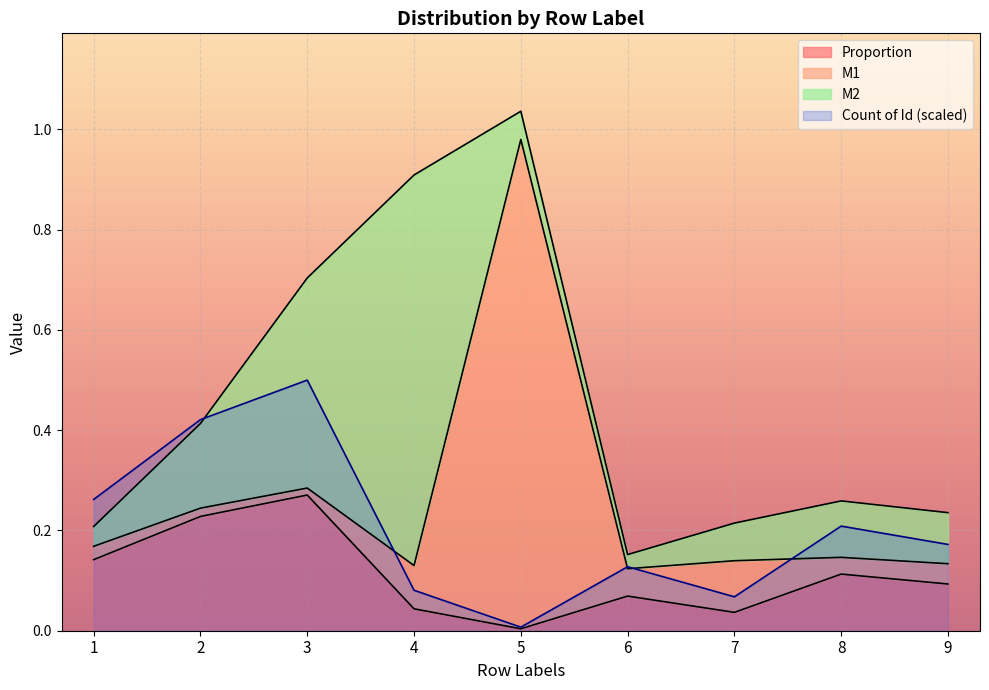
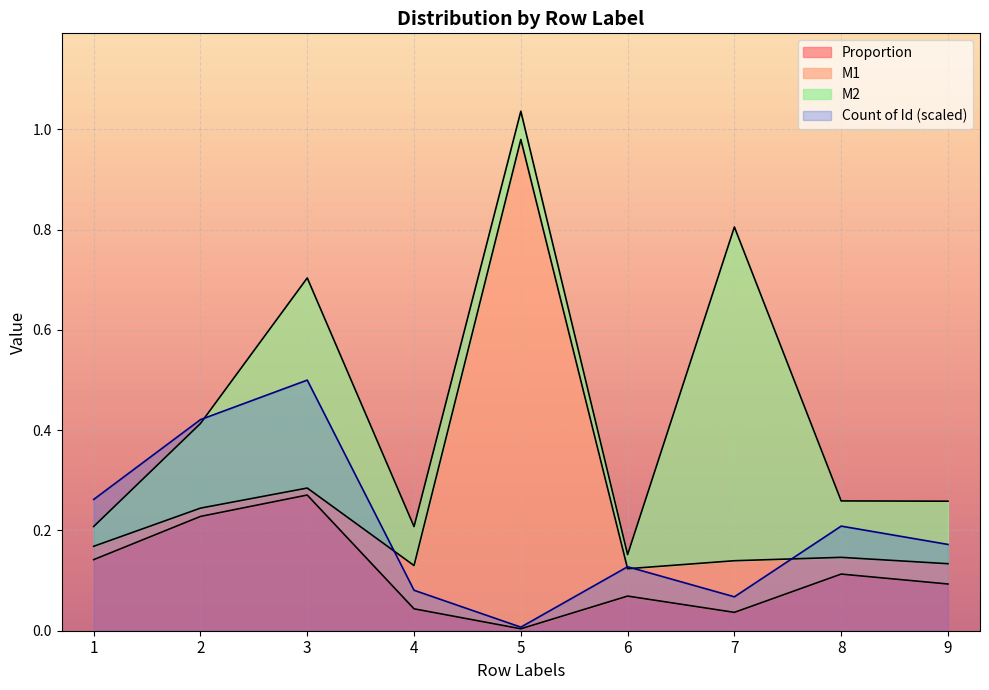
  {
    "M2": {
      "1": 0.04,
      "2": 0.17,
      "3": 0.42,
-     "4": 0.78,
+     "4": 0.08,
      "5": 0.06,
      "6": 0.03,
-     "7": 0.08,
+     "7": 0.67,
      "8": 0.11,
-     "9": 0.10
+     "9": 0.12
    },
    "Count of Id (scaled)": {
      "1": 0.26,
      "2": 0.42,
      "3": 0.50,
      "4": 0.08,
      "7": 0.07,
      "8": 0.21,
      "9": 0.17
    }
  }
